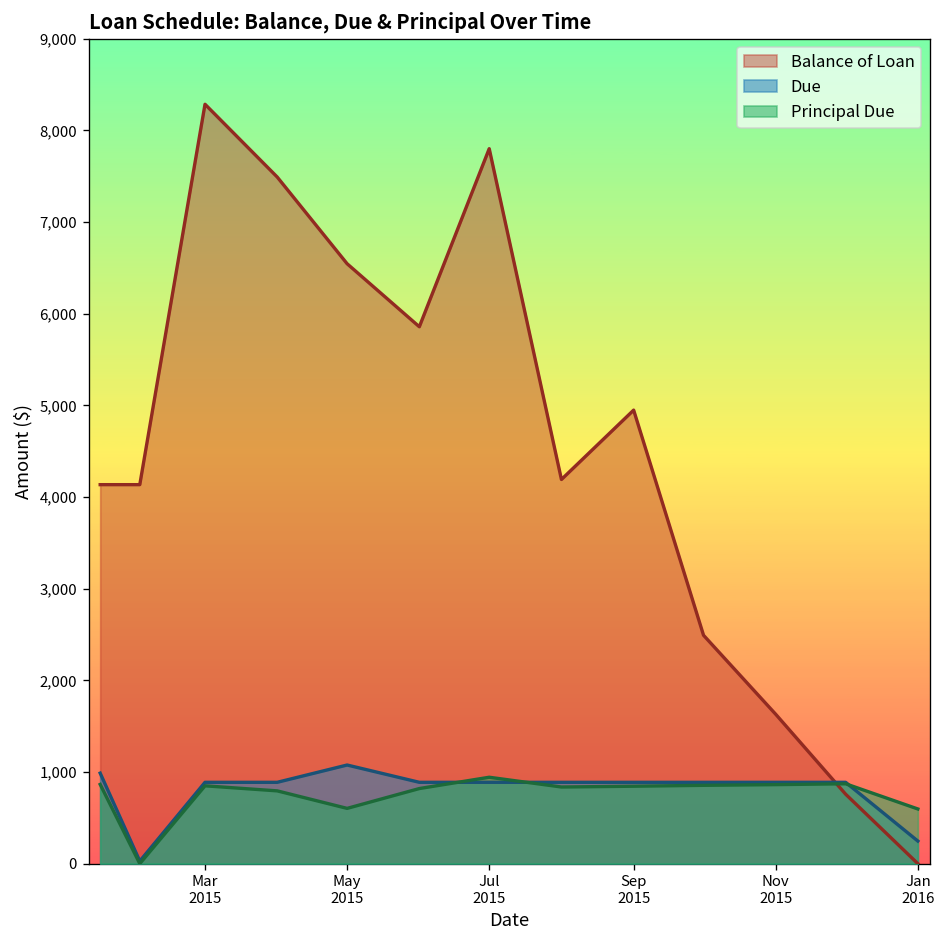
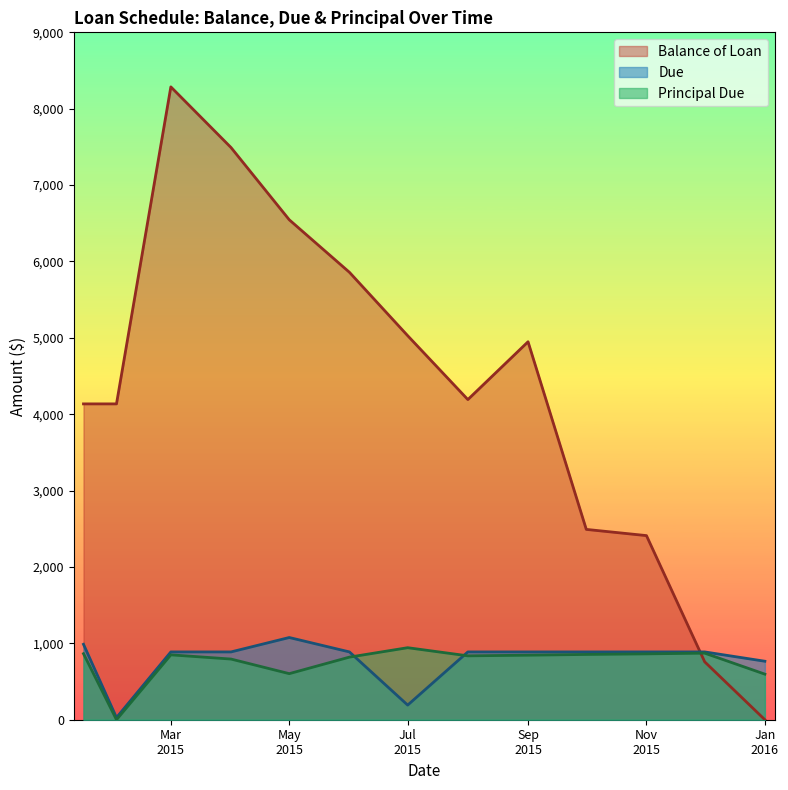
  {
    "Balance of Loan": {
      "Mar 2015": "8,300",
      "May 2015": "6,500",
-     "Jul 2015": "7,800",
+     "Jul 2015": "5,000",
      "Sep 2015": "4,900",
-     "Nov 2015": "1,600",
+     "Nov 2015": "2,400",
      "Jan 2016": "0"
    },
    "Due": {
      "Mar 2015": "900",
      "May 2015": "1,100",
-     "Jul 2015": "900",
+     "Jul 2015": "200",
      "Sep 2015": "900",
-     "Jan 2016": "200"
+     "Jan 2016": "800"
    },
    "Principal Due": {
      "Mar 2015": "800",
      "May 2015": "600",
      "Jul 2015": "900",
      "Sep 2015": "800",
      "Jan 2016": "600"
    }
  }
